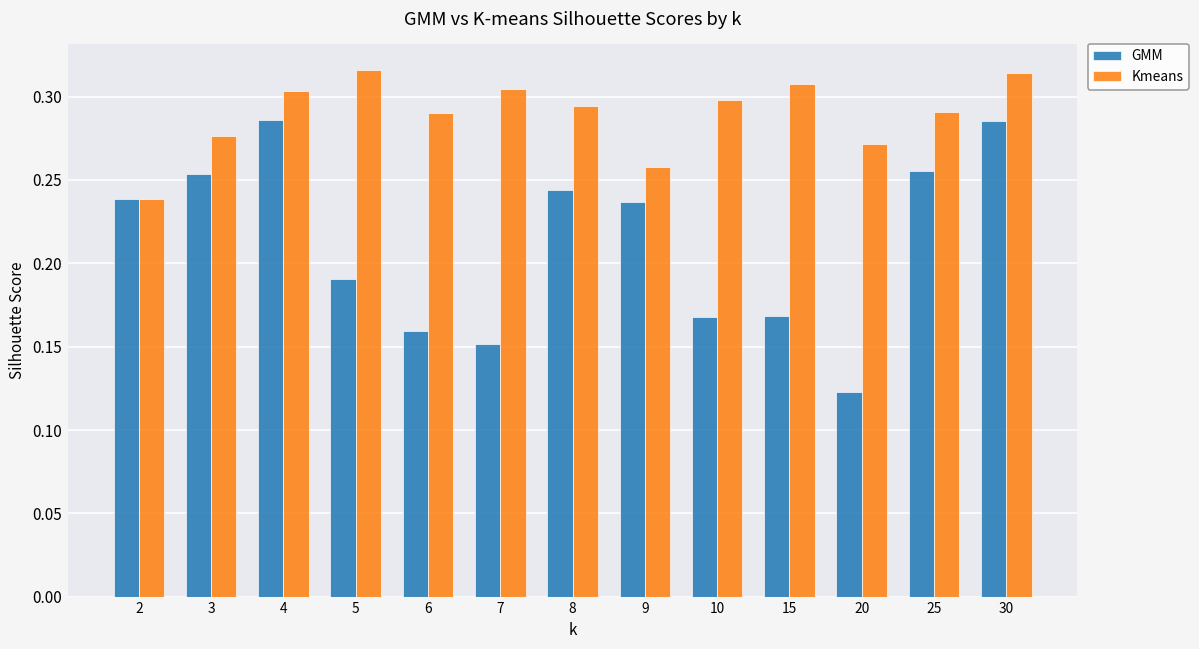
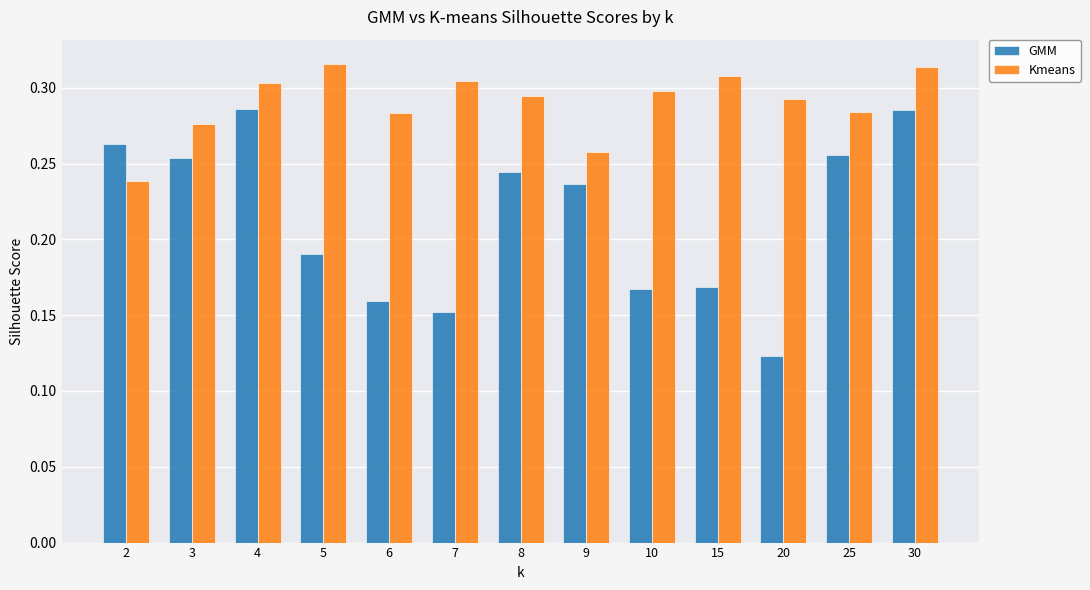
  {
    "GMM": {
-     "2": 0.239,
+     "2": 0.263,
      "3": 0.254,
      "4": 0.286,
      "5": 0.190,
      "6": 0.159,
      "7": 0.152,
      "8": 0.244,
      "9": 0.237,
      "10": 0.168,
      "15": 0.169,
      "20": 0.123,
      "25": 0.256,
      "30": 0.285
    },
    "Kmeans": {
      "2": 0.239,
      "3": 0.276,
      "4": 0.303,
      "5": 0.316,
-     "6": 0.290,
+     "6": 0.283,
      "7": 0.304,
      "8": 0.294,
      "9": 0.258,
      "10": 0.298,
      "15": 0.307,
-     "20": 0.272,
-     "25": 0.291,
+     "20": 0.292,
+     "25": 0.284,
      "30": 0.314
    }
  }
